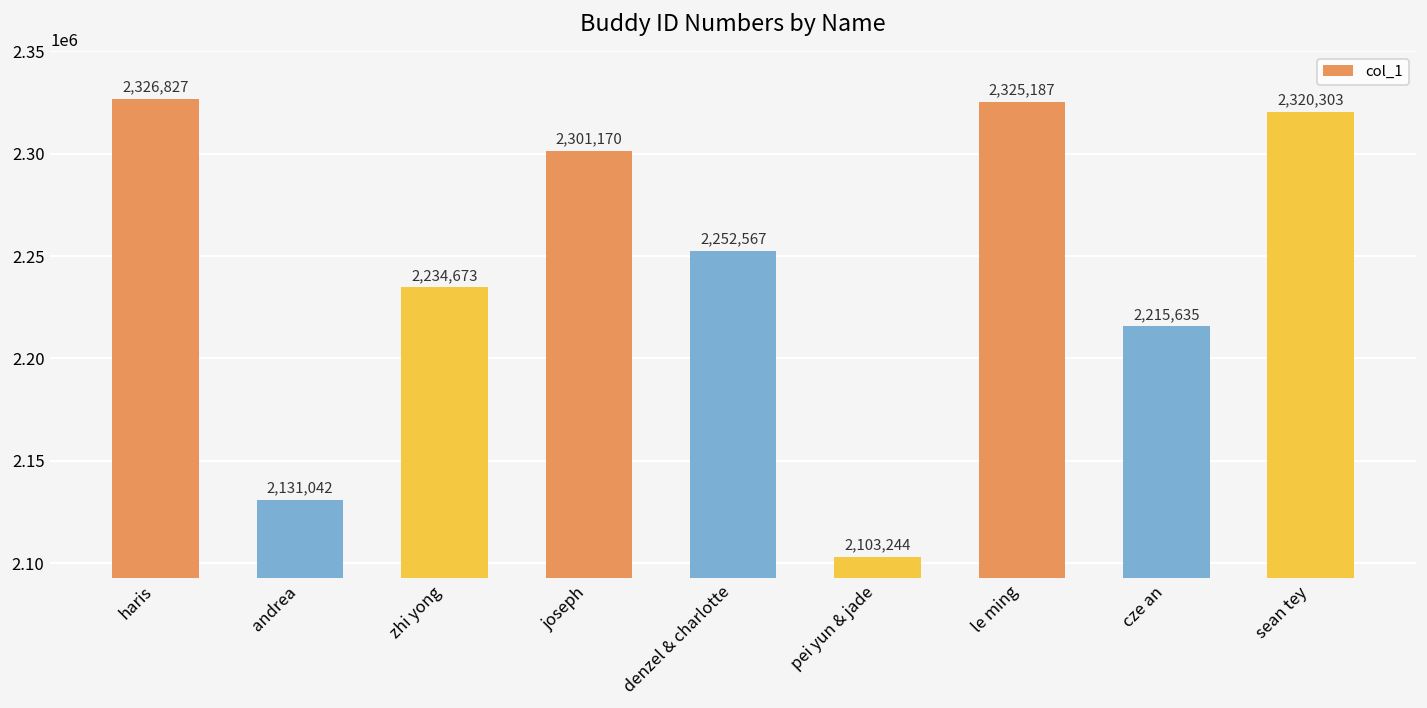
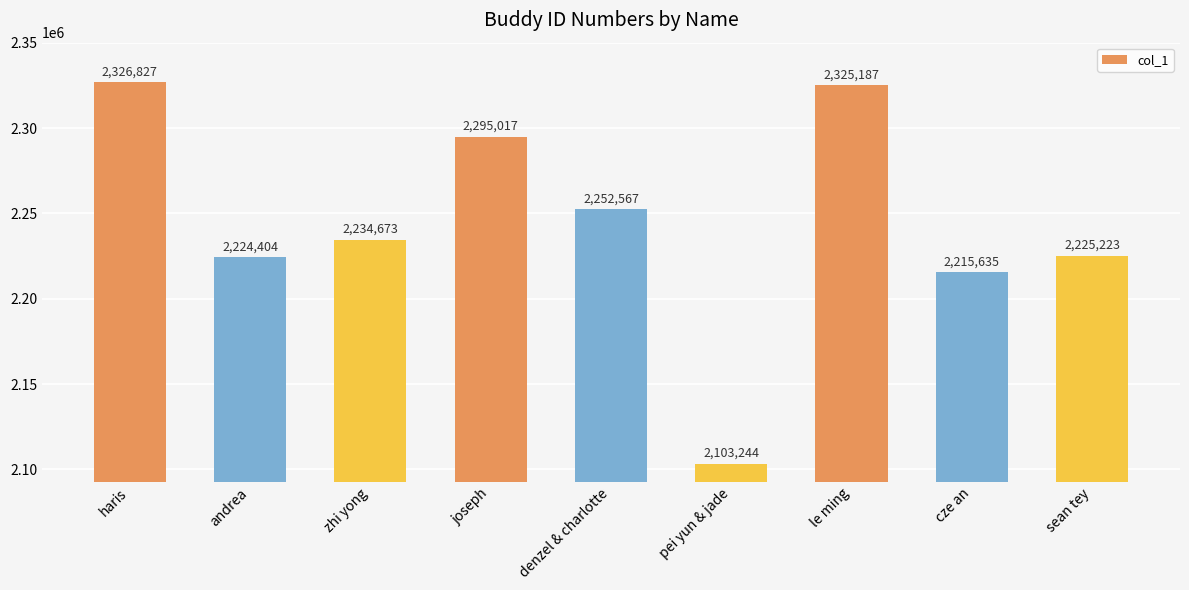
  {
    "haris": "2,326,827",
-   "andrea": "2,131,042",
+   "andrea": "2,224,404",
    "zhi yong": "2,234,673",
-   "joseph": "2,301,170",
+   "joseph": "2,295,017",
    "denzel & charlotte": "2,252,567",
    "pei yun & jade": "2,103,244",
    "le ming": "2,325,187",
    "cze an": "2,215,635",
-   "sean tey": "2,320,303"
+   "sean tey": "2,225,223"
  }
